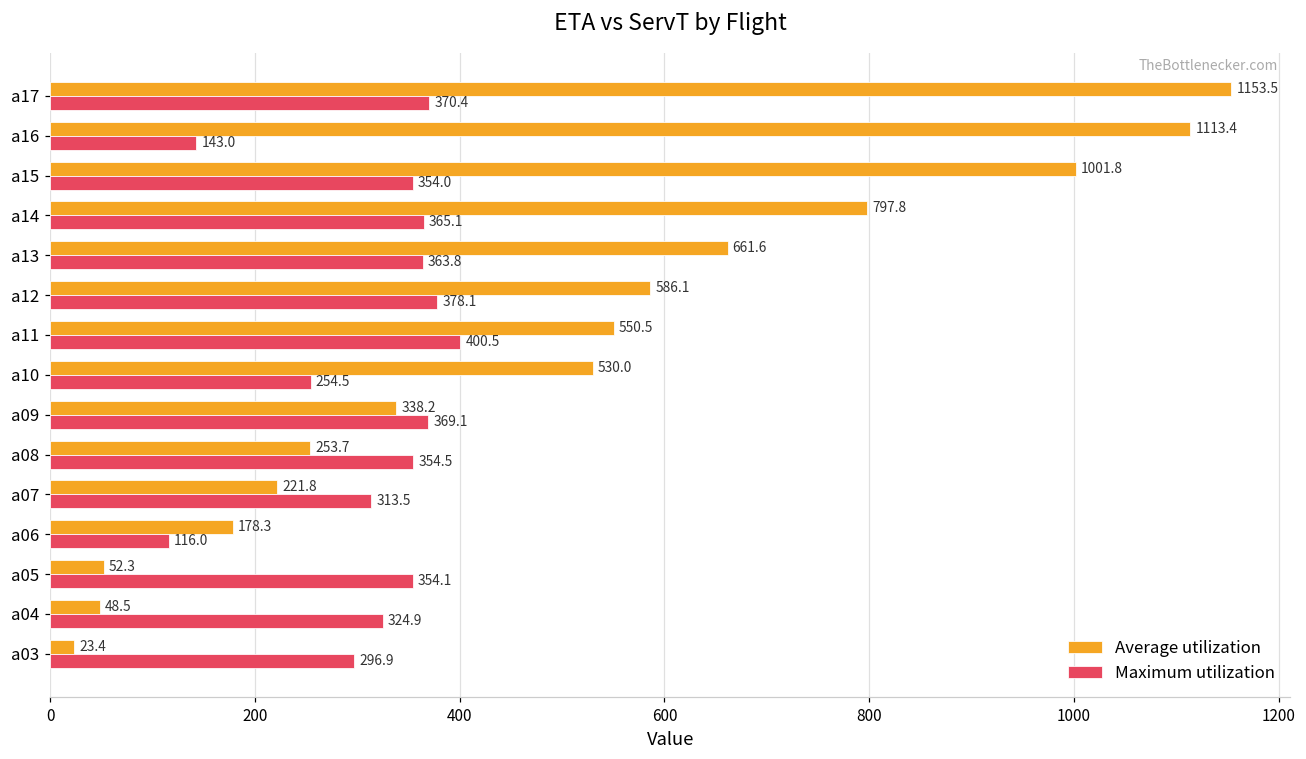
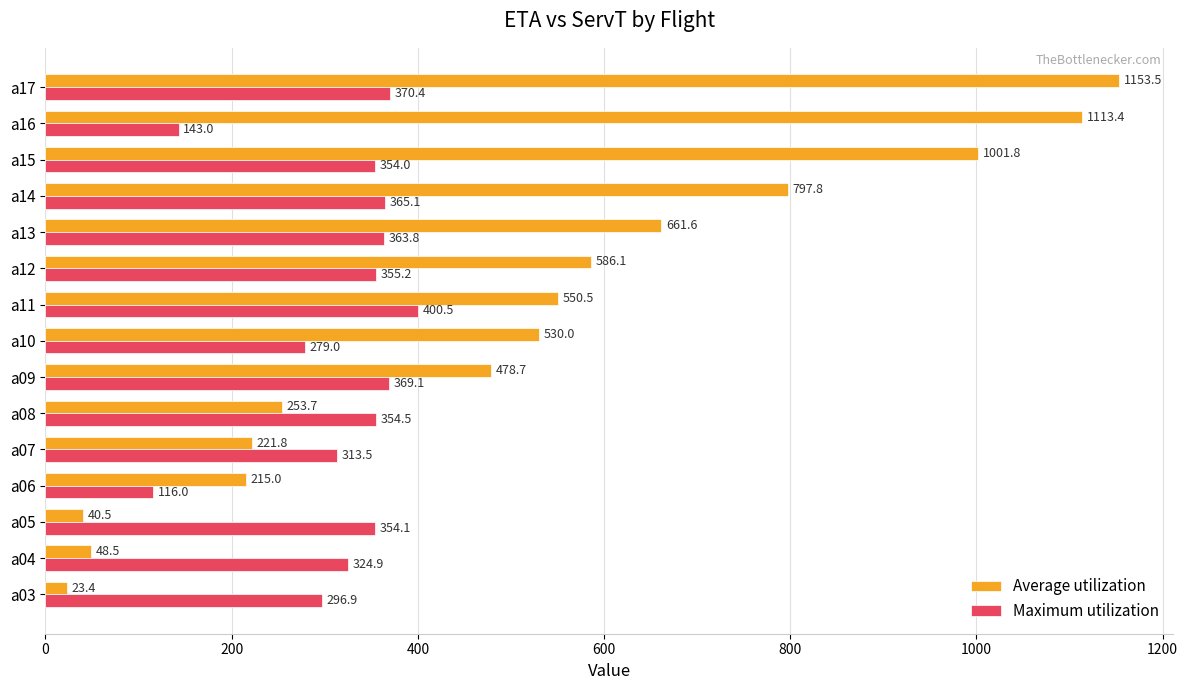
  {
    "Average utilization": {
      "a17": 1153.5,
      "a16": 1113.4,
      "a15": 1001.8,
      "a14": 797.8,
      "a13": 661.6,
      "a12": 586.1,
      "a11": 550.5,
      "a10": 530.0,
-     "a09": 338.2,
+     "a09": 478.7,
      "a08": 253.7,
      "a07": 221.8,
-     "a06": 178.3,
-     "a05": 52.3,
+     "a06": 215.0,
+     "a05": 40.5,
      "a04": 48.5,
      "a03": 23.4
    },
    "Maximum utilization": {
      "a17": 370.4,
      "a16": 143.0,
      "a15": 354.0,
      "a14": 365.1,
      "a13": 363.8,
-     "a12": 378.1,
+     "a12": 355.2,
      "a11": 400.5,
-     "a10": 254.5,
+     "a10": 279.0,
      "a09": 369.1,
      "a08": 354.5,
      "a07": 313.5,
      "a06": 116.0,
      "a05": 354.1,
      "a04": 324.9,
      "a03": 296.9
    }
  }
